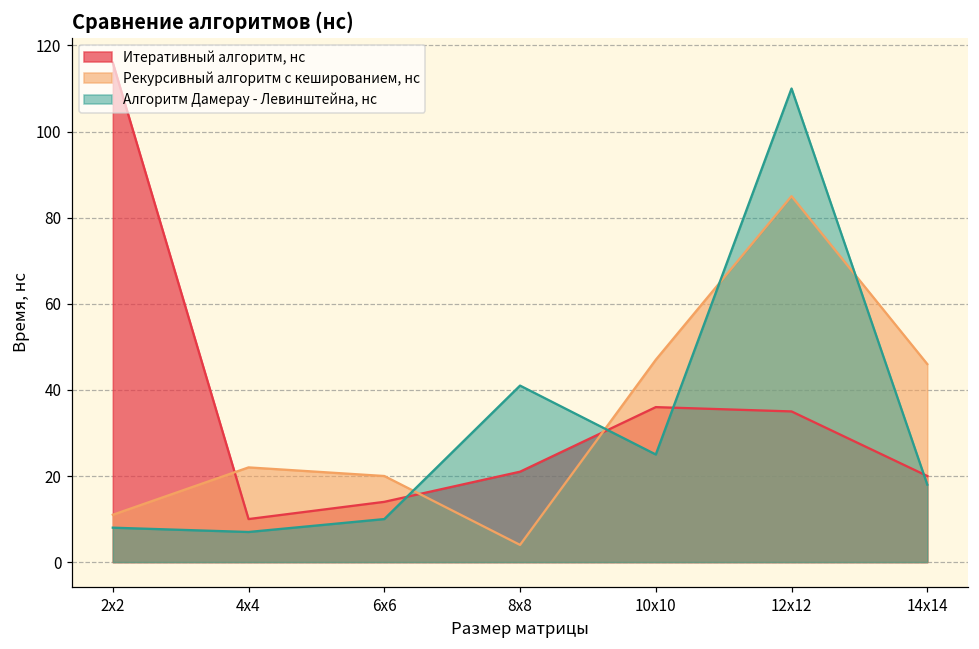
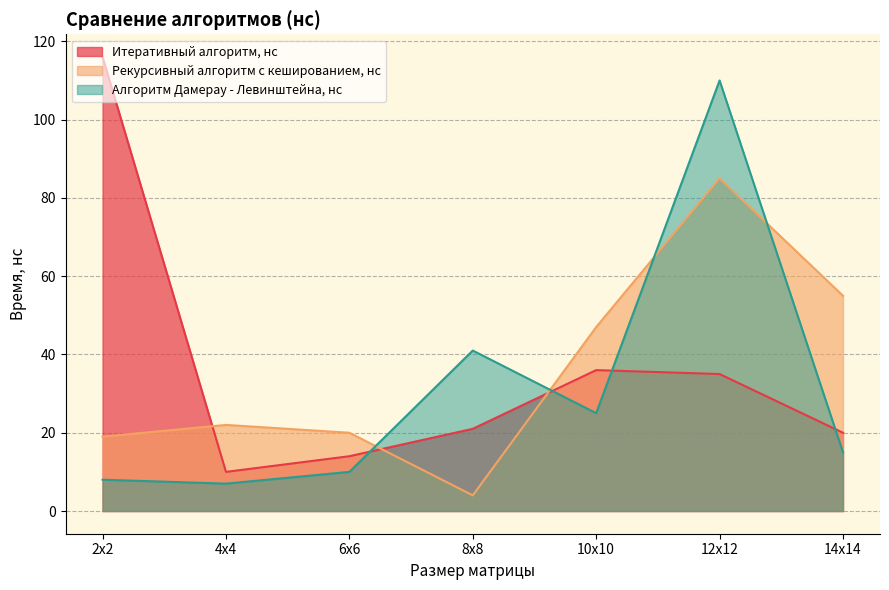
  {
    "Итеративный алгоритм, нс": {
      "4x4": 10,
      "6x6": 14,
      "8x8": 21,
      "10x10": 36,
      "12x12": 35,
      "14х14": 20
    },
    "Рекурсивный алгоритм с кешированием, нс": {
-     "2х2": 11,
+     "2х2": 19,
      "4x4": 22,
      "6x6": 20,
      "8x8": 4,
      "10x10": 47,
      "12x12": 85,
-     "14х14": 46
+     "14х14": 55
    },
    "Алгоритм Дамерау - Левинштейна, нс": {
      "2х2": 8,
      "4x4": 7,
      "6x6": 10,
      "8x8": 41,
      "10x10": 25,
      "12x12": 110,
-     "14х14": 18
+     "14х14": 15
    }
  }
